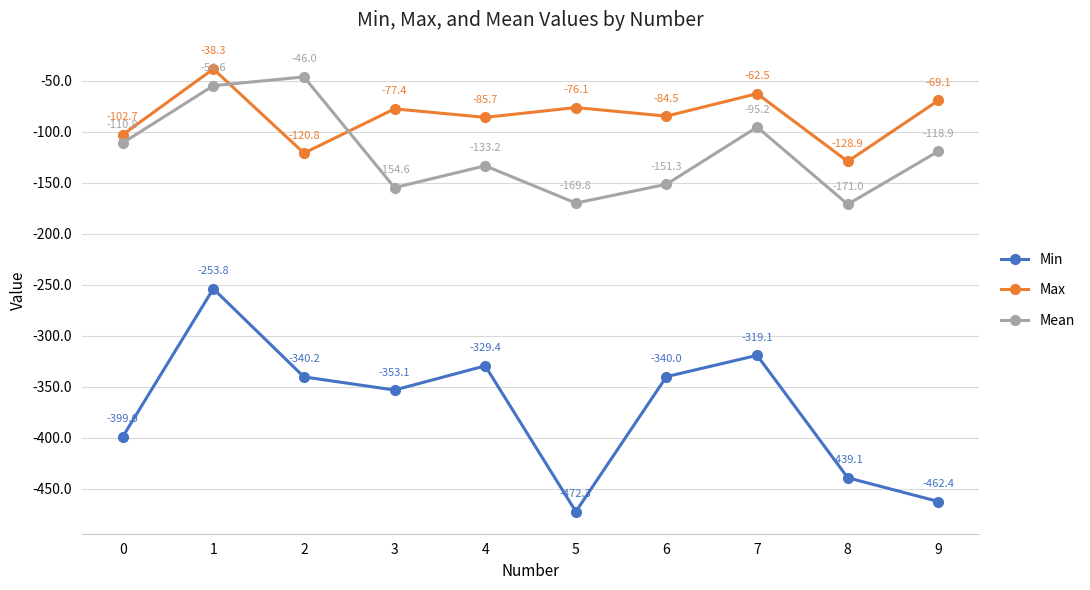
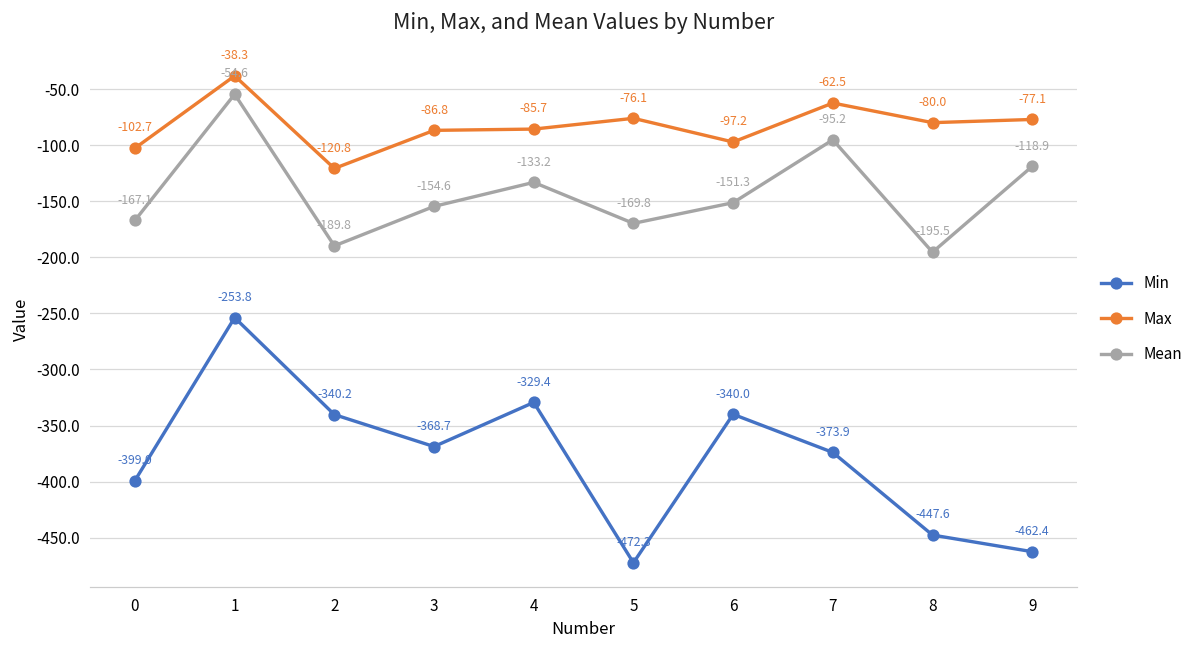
  {
    "Min": {
      "0": -399.0,
      "1": -253.8,
      "2": -340.2,
-     "3": -353.1,
+     "3": -368.7,
      "4": -329.4,
      "5": -472.3,
      "6": -340.0,
-     "7": -319.1,
-     "8": -439.1,
+     "7": -373.9,
+     "8": -447.6,
      "9": -462.4
    },
    "Max": {
      "1": -38.3,
      "2": -120.8,
-     "3": -77.4,
+     "3": -86.8,
      "4": -85.7,
      "5": -76.1,
-     "6": -84.5,
+     "6": -97.2,
      "7": -62.5,
-     "8": -128.9,
-     "9": -69.1
+     "8": -80.0,
+     "9": -77.1
    },
    "Mean": {
-     "0": -110.8,
-     "2": -46.0,
+     "0": -167.1,
+     "2": -189.8,
      "3": -154.6,
      "4": -133.2,
      "5": -169.8,
      "6": -151.3,
      "7": -95.2,
-     "8": -171.0,
+     "8": -195.5,
      "9": -118.9
    }
  }
